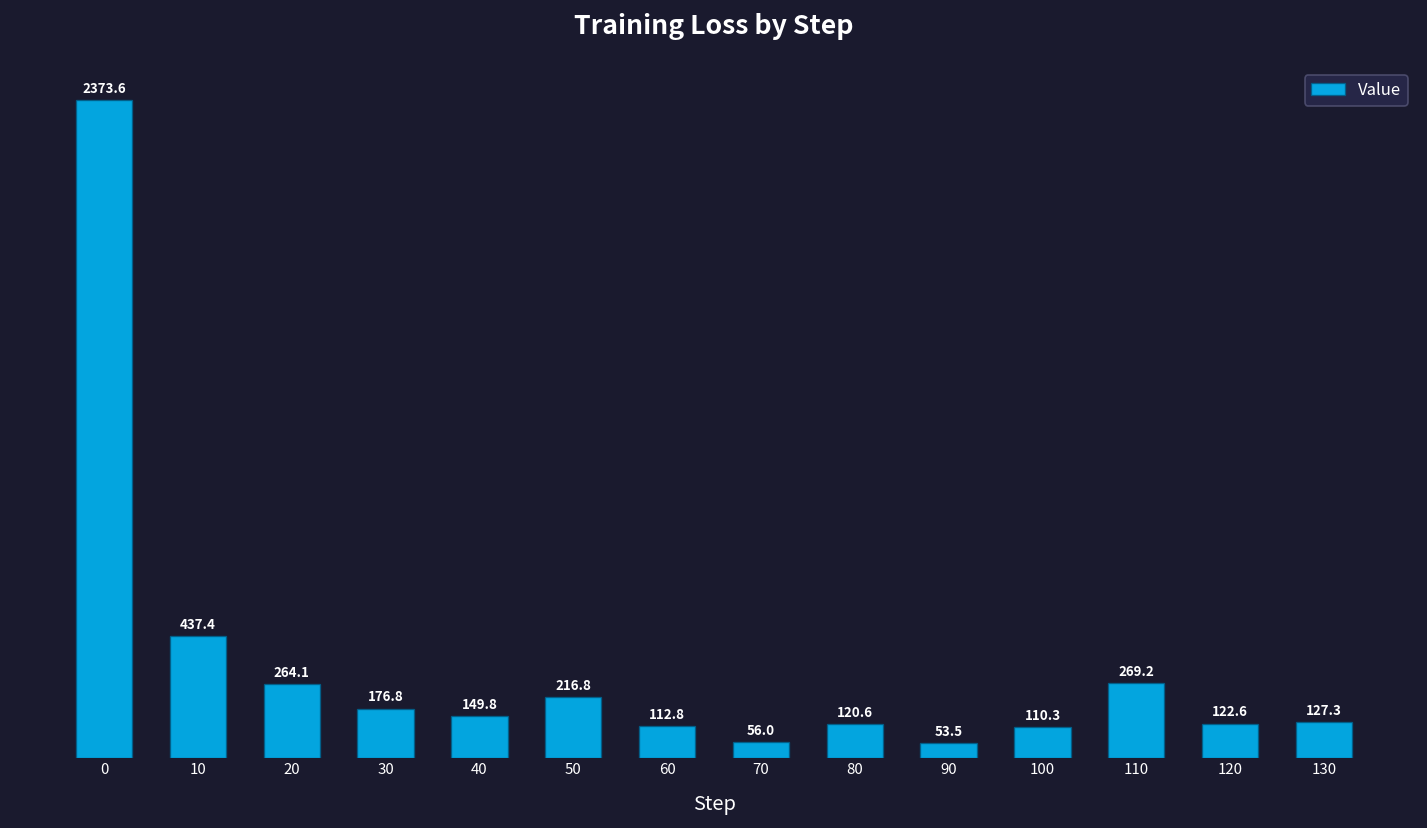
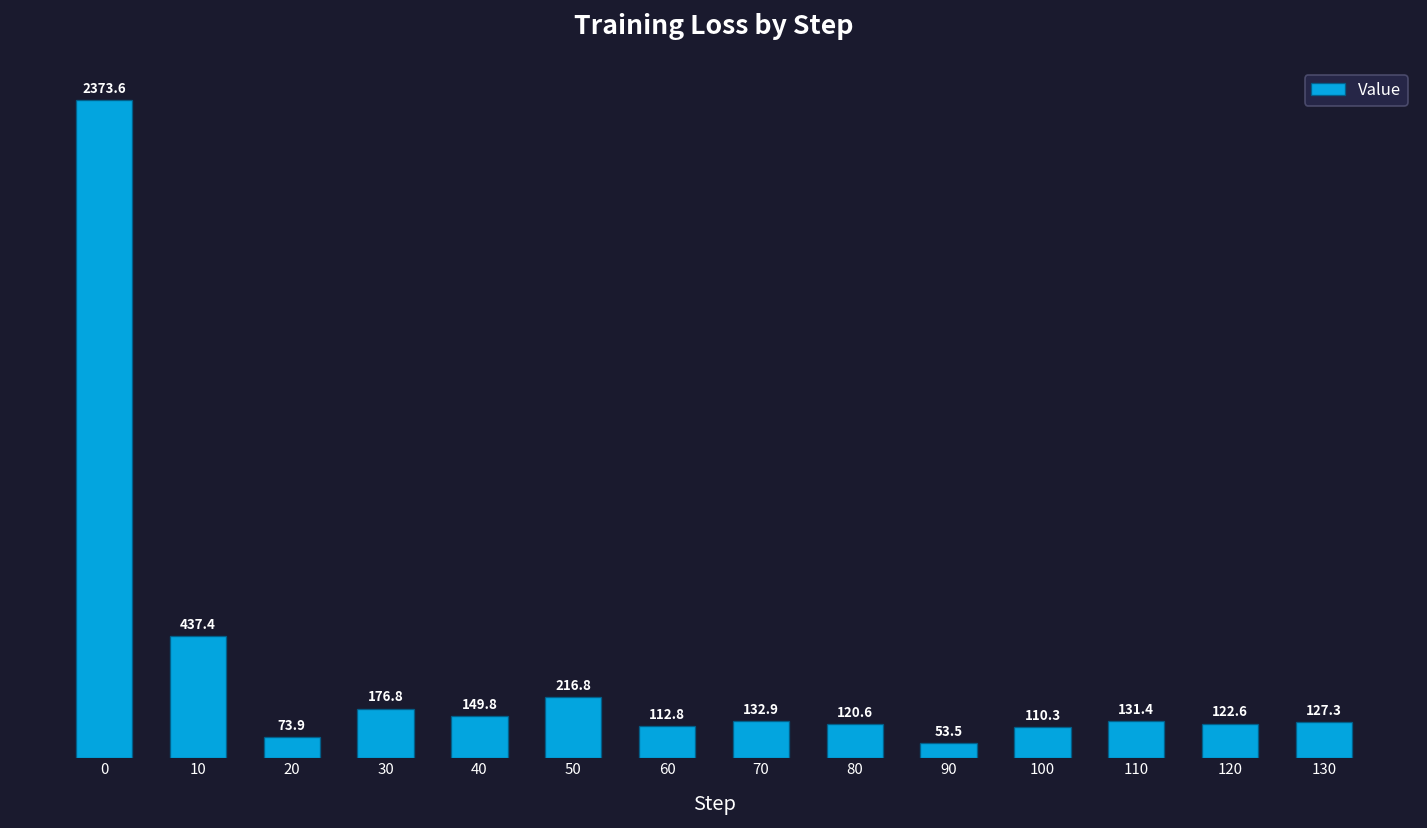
  {
    "0": 2373.6,
    "10": 437.4,
-   "20": 264.1,
+   "20": 73.9,
    "30": 176.8,
    "40": 149.8,
    "50": 216.8,
    "60": 112.8,
-   "70": 56.0,
+   "70": 132.9,
    "80": 120.6,
    "90": 53.5,
    "100": 110.3,
-   "110": 269.2,
+   "110": 131.4,
    "120": 122.6,
    "130": 127.3
  }
